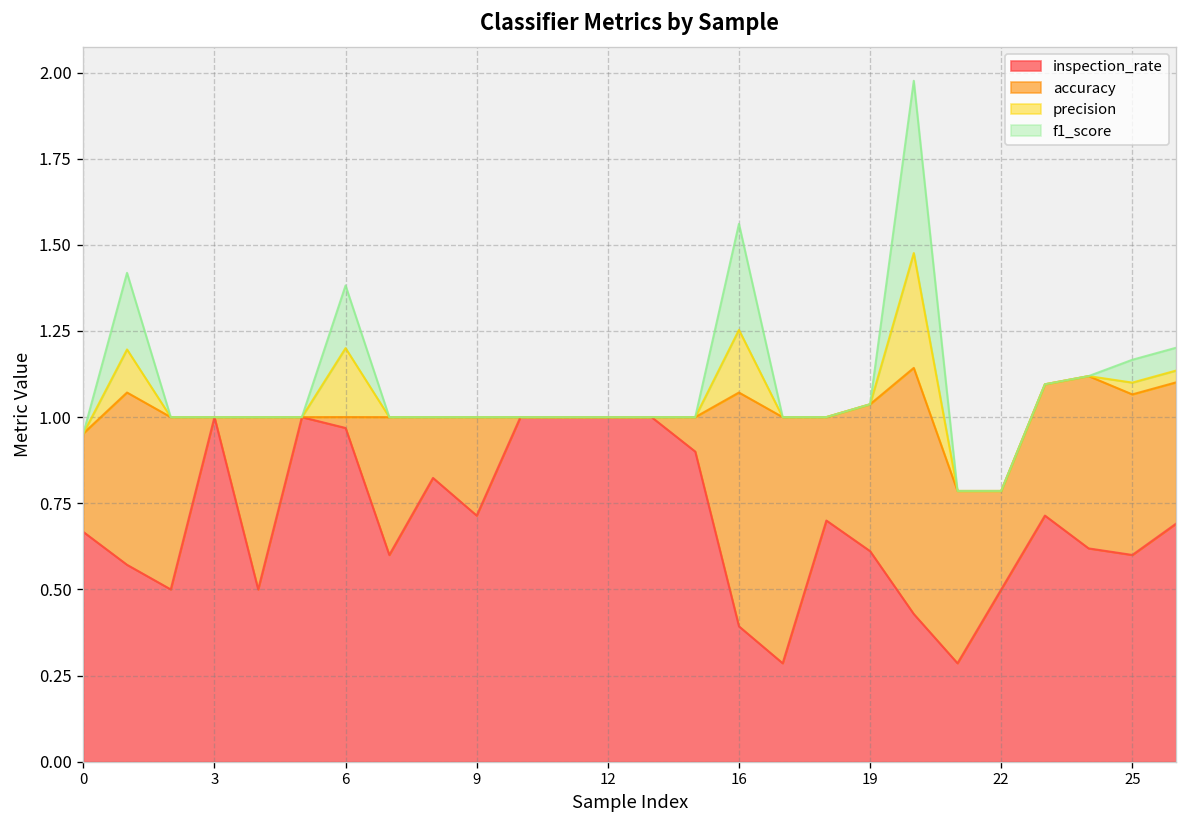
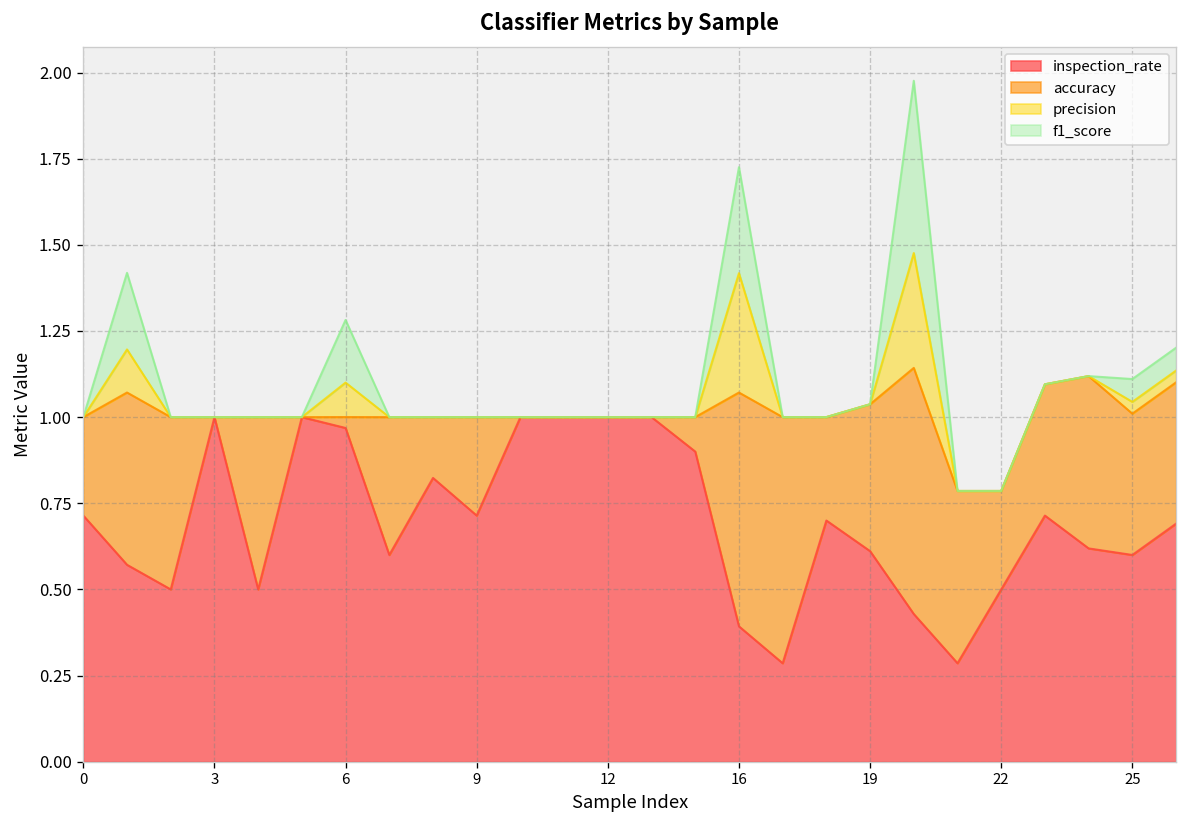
  {
    "inspection_rate": {
-     "0": 0.67,
+     "0": 0.71,
      "6": 0.97,
      "9": 0.71,
      "16": 0.39,
      "19": 0.61,
      "22": 0.50,
      "25": 0.60
    },
    "accuracy": {
      "6": 0.03,
      "16": 0.68,
-     "25": 0.47
+     "25": 0.41
    },
    "precision": {
-     "6": 0.2,
-     "16": 0.18,
+     "6": 0.1,
+     "16": 0.35,
      "25": 0.03
    },
    "f1_score": {
      "6": 0.18,
      "16": 0.31,
      "25": 0.07
    }
  }
